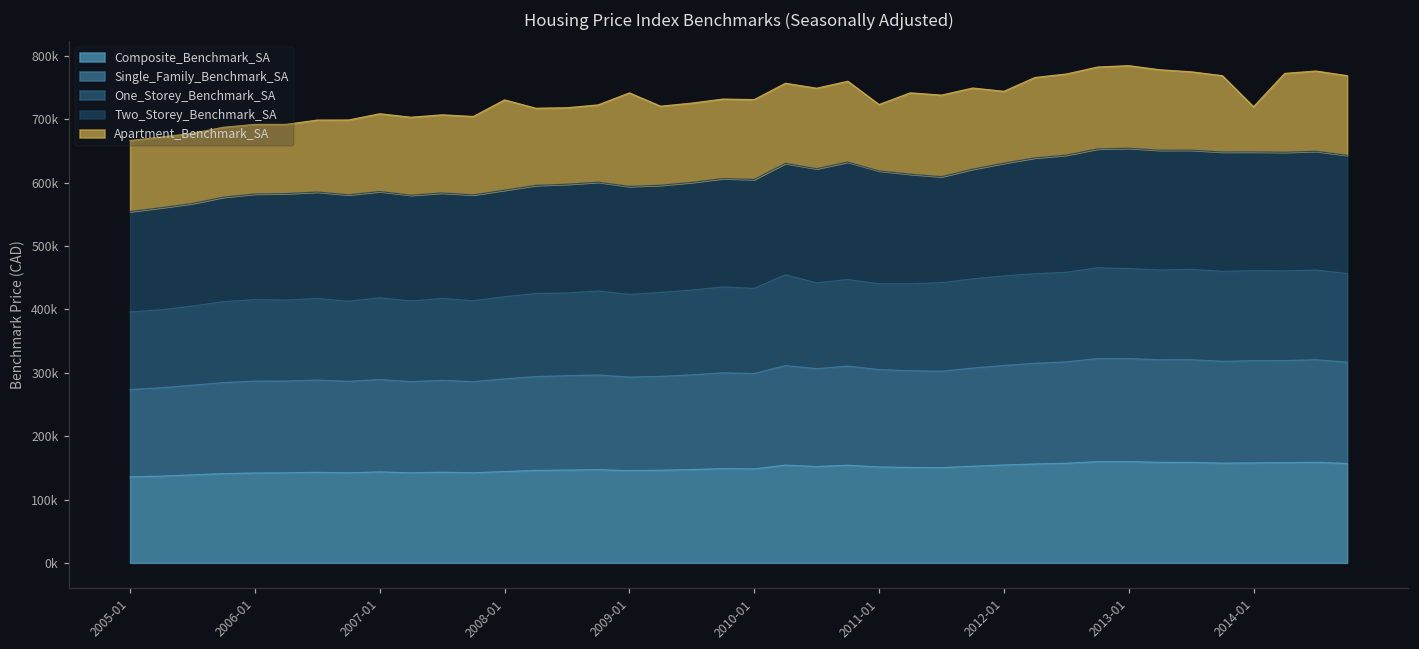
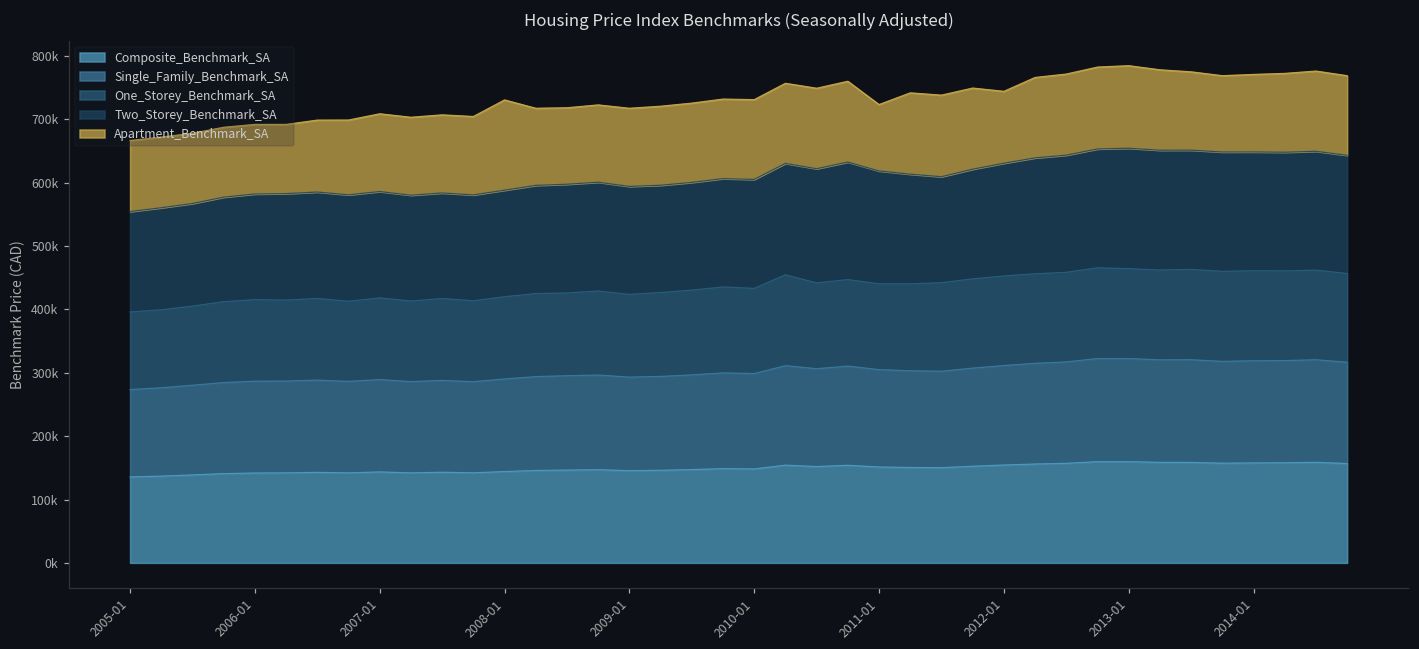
  {
    "Apartment_Benchmark_SA": {
      "2005-01": 110000,
      "2007-01": 120000,
      "2008-01": 140000,
-     "2009-01": 150000,
+     "2009-01": 120000,
      "2010-01": 130000,
      "2011-01": 100000,
      "2012-01": 110000,
      "2013-01": 130000,
-     "2014-01": 70000
+     "2014-01": 120000
    }
  }
